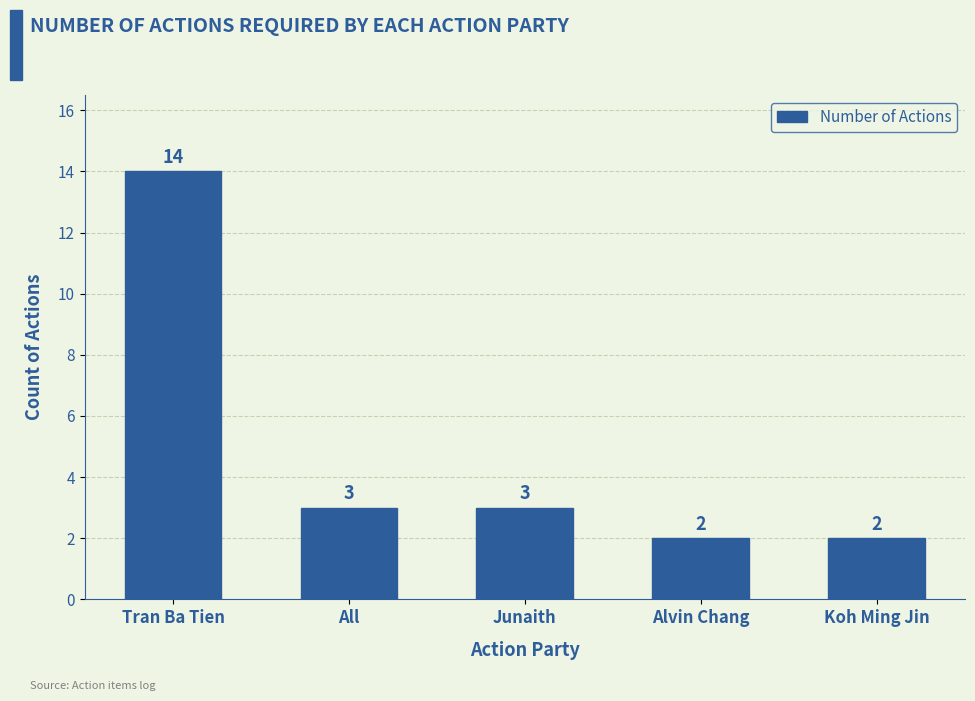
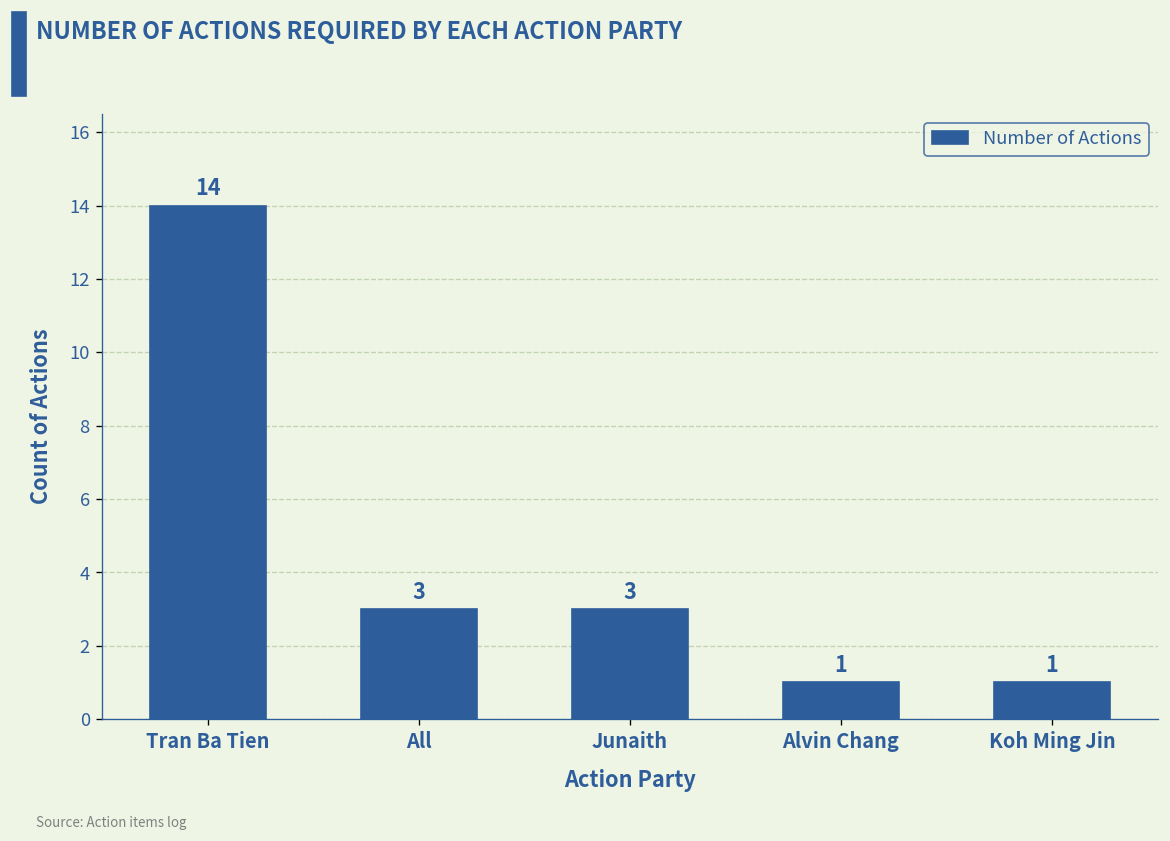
  {
    "Tran Ba Tien": 14,
    "All": 3,
    "Junaith": 3,
-   "Alvin Chang": 2,
-   "Koh Ming Jin": 2
+   "Alvin Chang": 1,
+   "Koh Ming Jin": 1
  }
